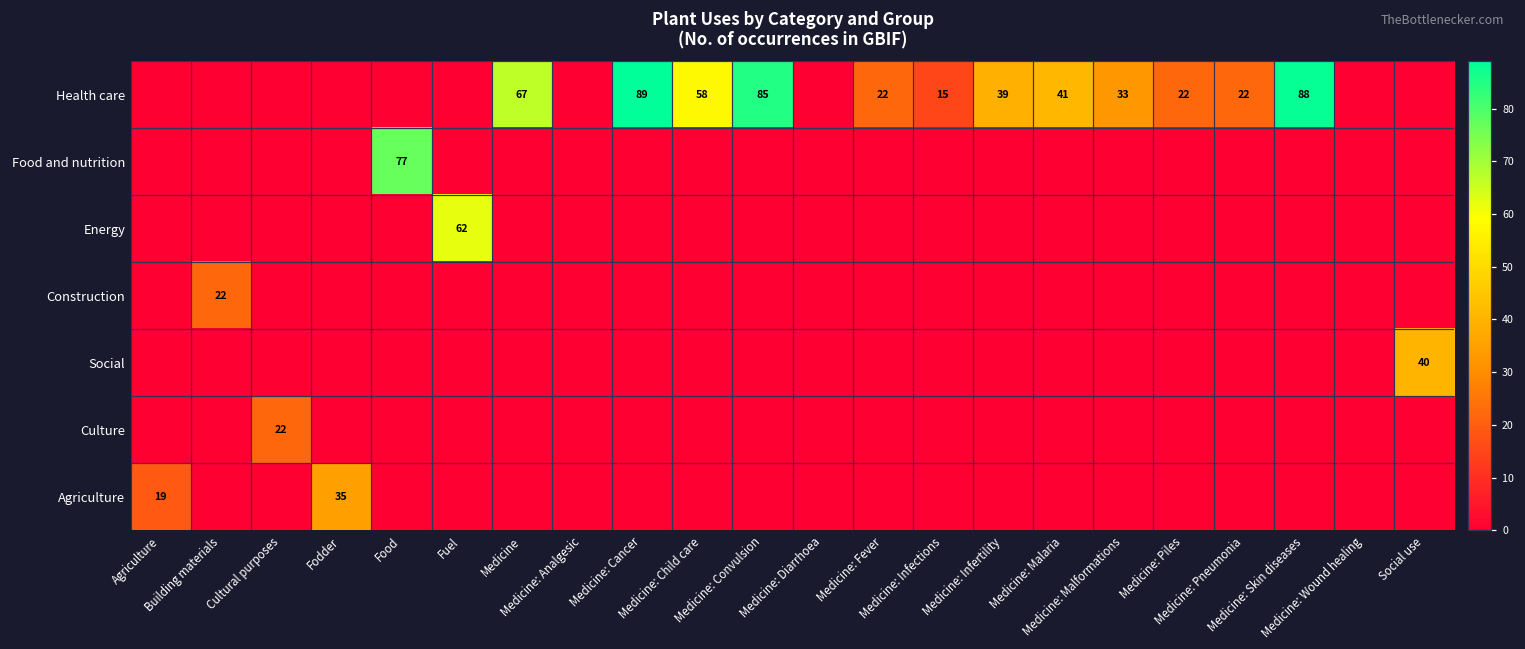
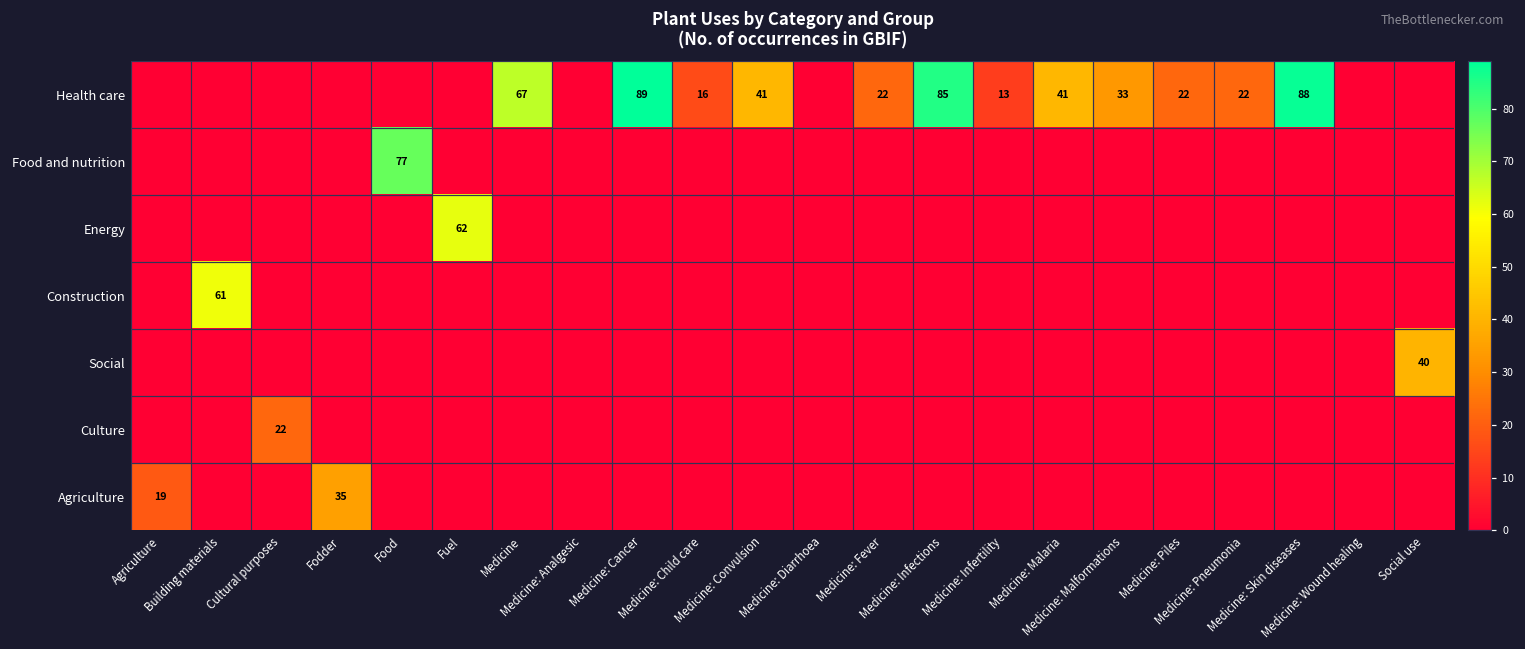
  {
    "Health care": {
      "Medicine": 67,
      "Medicine: Cancer": 89,
-     "Medicine: Child care": 58,
-     "Medicine: Convulsion": 85,
+     "Medicine: Child care": 16,
+     "Medicine: Convulsion": 41,
      "Medicine: Fever": 22,
-     "Medicine: Infections": 15,
-     "Medicine: Infertility": 39,
+     "Medicine: Infections": 85,
+     "Medicine: Infertility": 13,
      "Medicine: Malaria": 41,
      "Medicine: Malformations": 33,
      "Medicine: Piles": 22,
      "Medicine: Pneumonia": 22,
      "Medicine: Skin diseases": 88
    },
    "Food and nutrition": {
      "Food": 77
    },
    "Energy": {
      "Fuel": 62
    },
    "Construction": {
-     "Building materials": 22
+     "Building materials": 61
    },
    "Social": {
      "Social use": 40
    },
    "Culture": {
      "Cultural purposes": 22
    },
    "Agriculture": {
      "Agriculture": 19,
      "Fodder": 35
    }
  }
